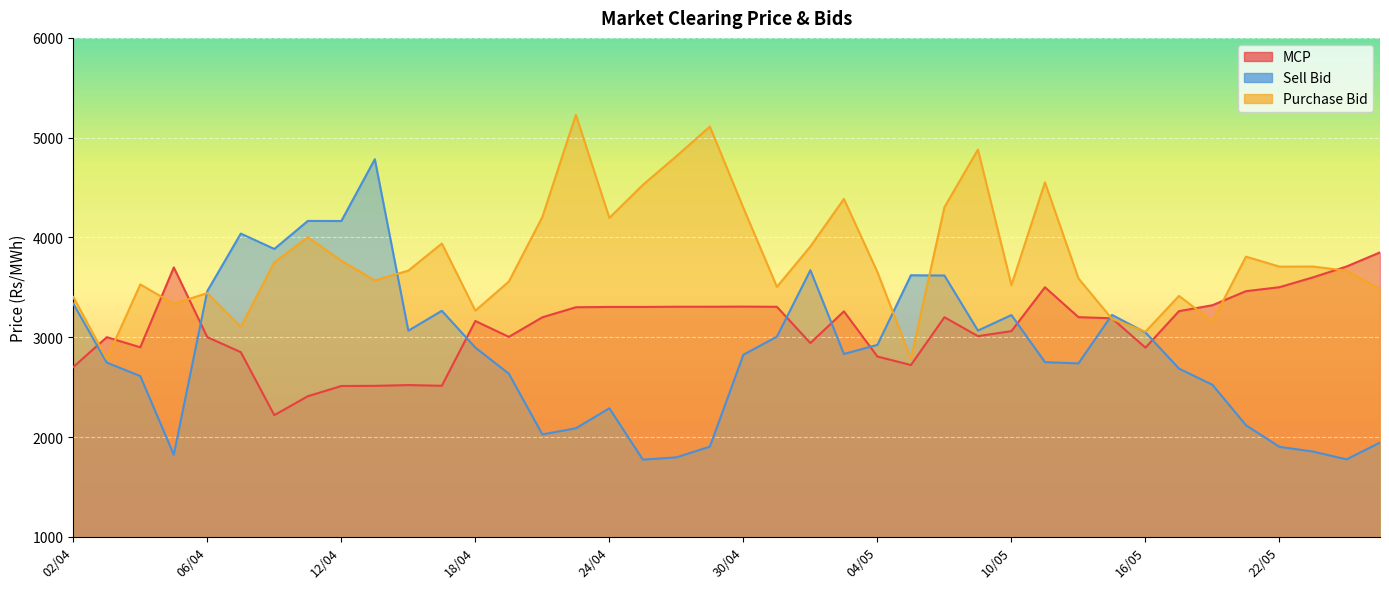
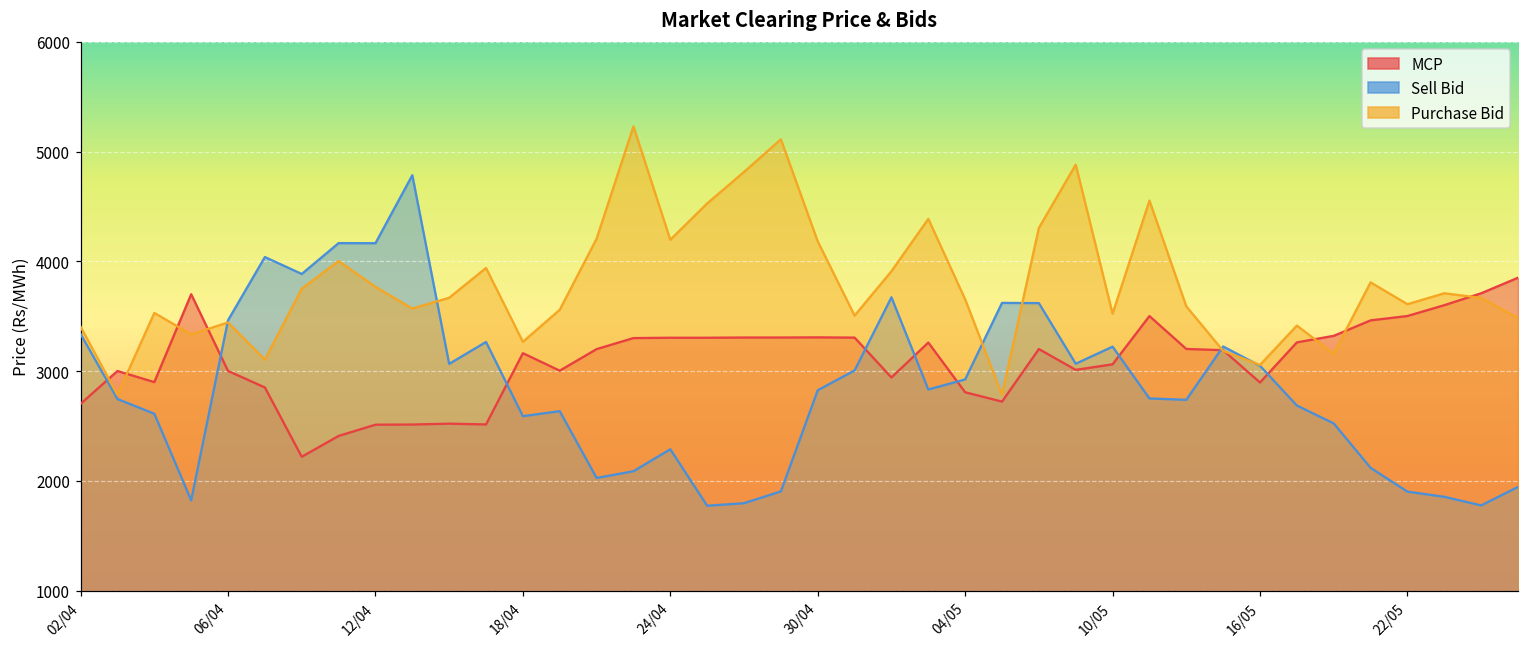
  {
    "MCP": {
      "02/04": 2700,
      "06/04": 3000,
      "12/04": 2500,
      "18/04": 3200,
      "24/04": 3300,
      "30/04": 3300,
      "04/05": 2800,
      "10/05": 3100,
      "16/05": 2900,
      "22/05": 3500
    },
    "Sell Bid": {
      "02/04": 3300,
      "12/04": 4200,
-     "18/04": 2900,
+     "18/04": 2600,
      "24/04": 2300,
      "30/04": 2800,
      "04/05": 2900,
      "10/05": 3200,
      "22/05": 1900
    },
    "Purchase Bid": {
      "02/04": 3400,
      "12/04": 3800,
      "18/04": 3300,
      "24/04": 4200,
-     "30/04": 4300,
+     "30/04": 4200,
      "04/05": 3700,
      "10/05": 3500,
-     "22/05": 3700
+     "22/05": 3600
    }
  }
